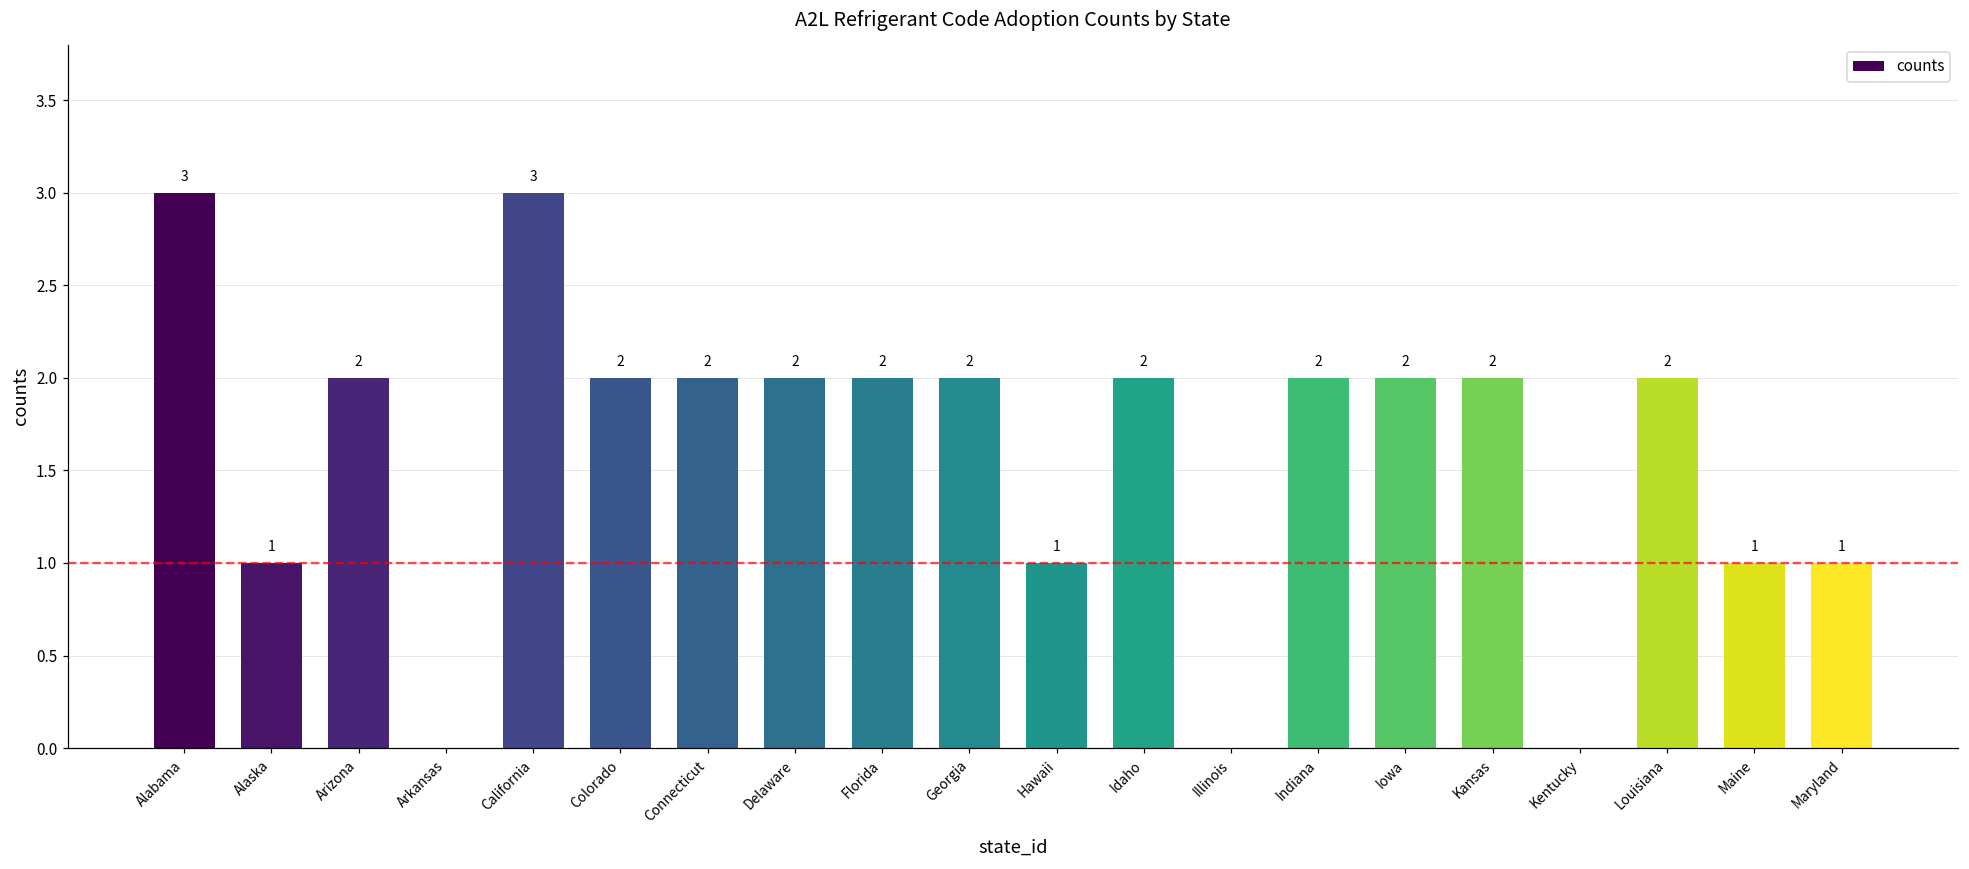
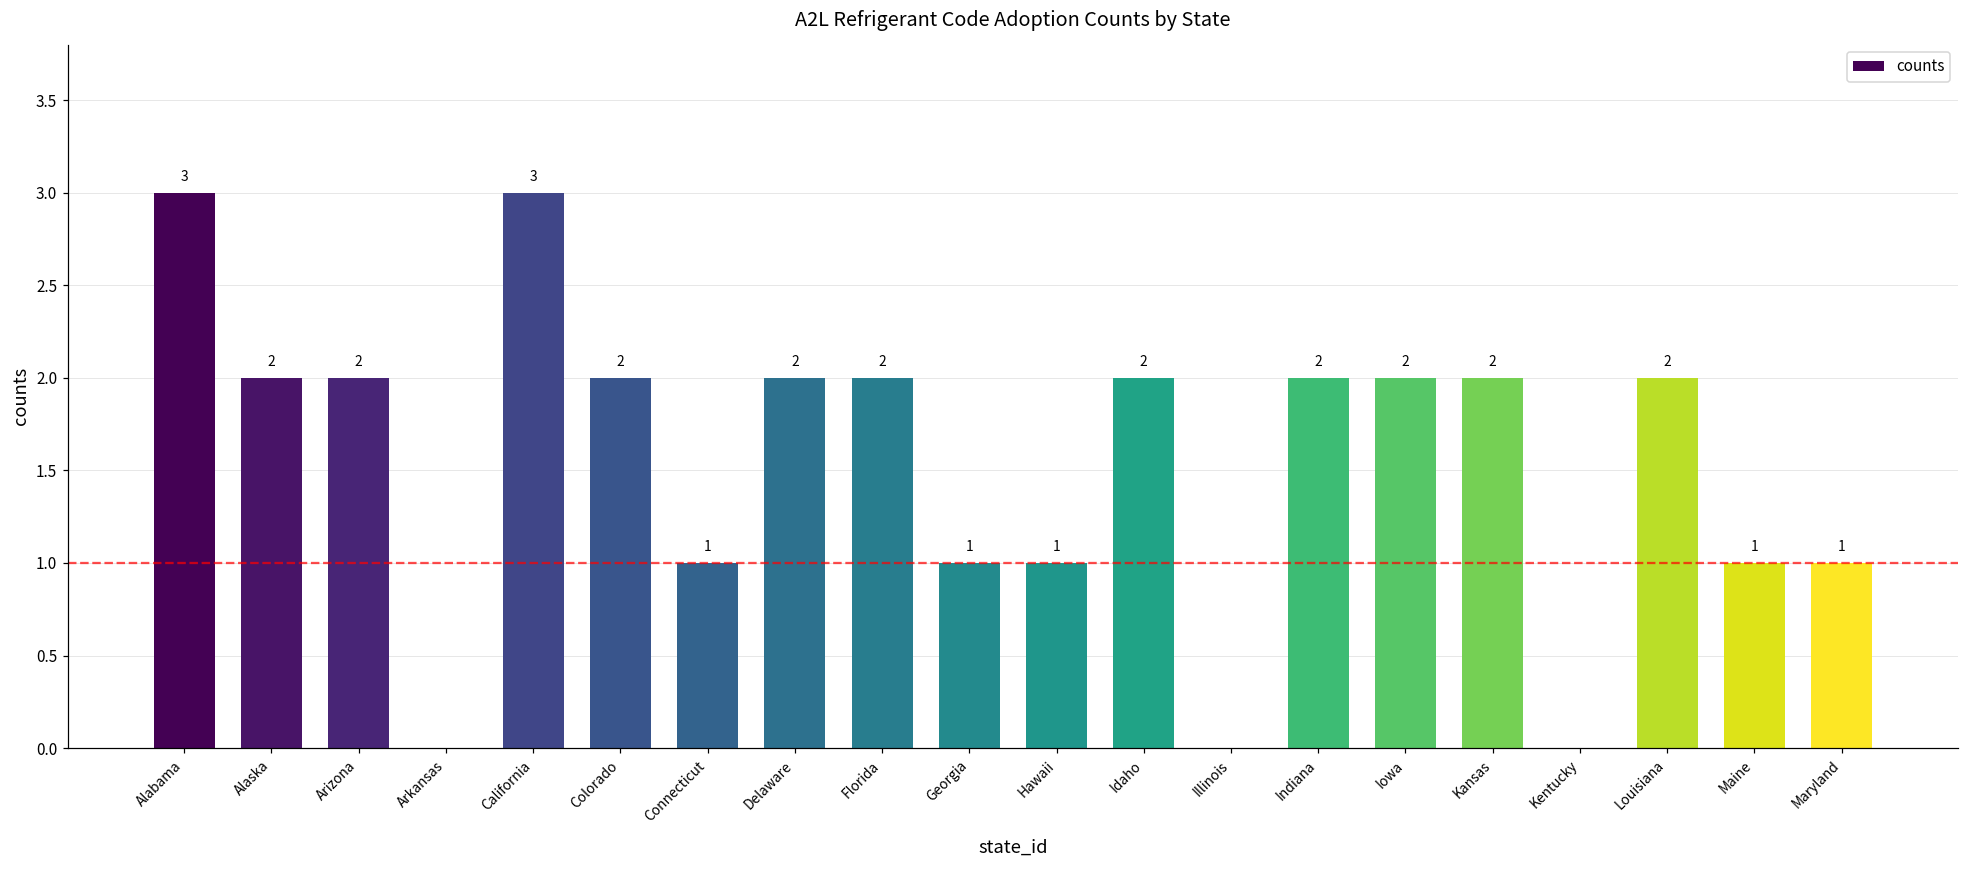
  {
    "Alabama": 3,
-   "Alaska": 1,
+   "Alaska": 2,
    "Arizona": 2,
    "California": 3,
    "Colorado": 2,
-   "Connecticut": 2,
+   "Connecticut": 1,
    "Delaware": 2,
    "Florida": 2,
-   "Georgia": 2,
+   "Georgia": 1,
    "Hawaii": 1,
    "Idaho": 2,
    "Indiana": 2,
    "Iowa": 2,
    "Kansas": 2,
    "Louisiana": 2,
    "Maine": 1,
    "Maryland": 1
  }
